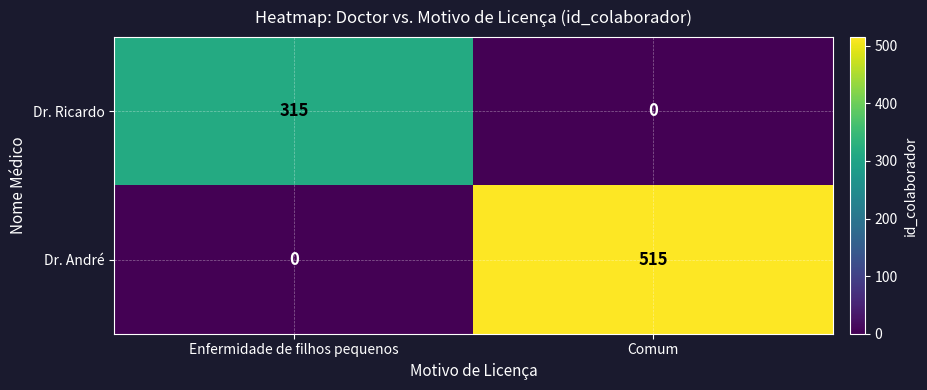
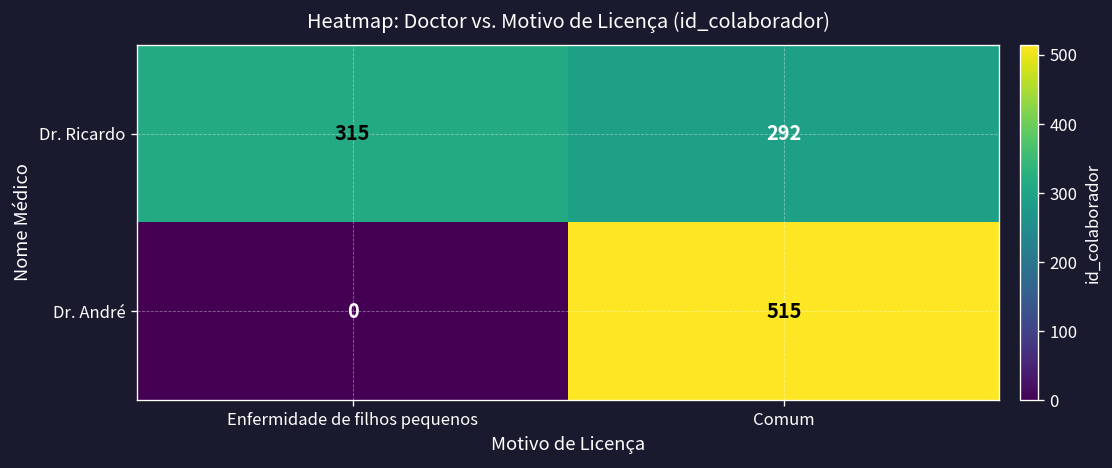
  {
    "Dr. Ricardo": {
      "Enfermidade de filhos pequenos": 315,
-     "Comum": 0
+     "Comum": 292
    },
    "Dr. André": {
      "Enfermidade de filhos pequenos": 0,
      "Comum": 515
    }
  }
